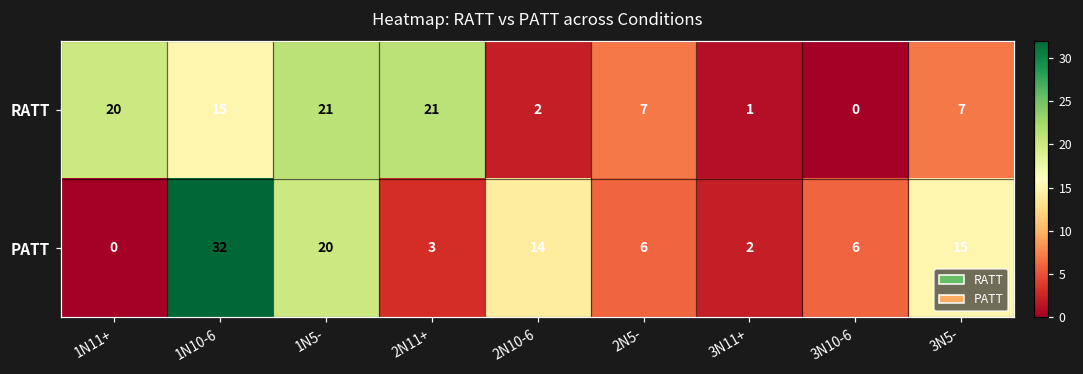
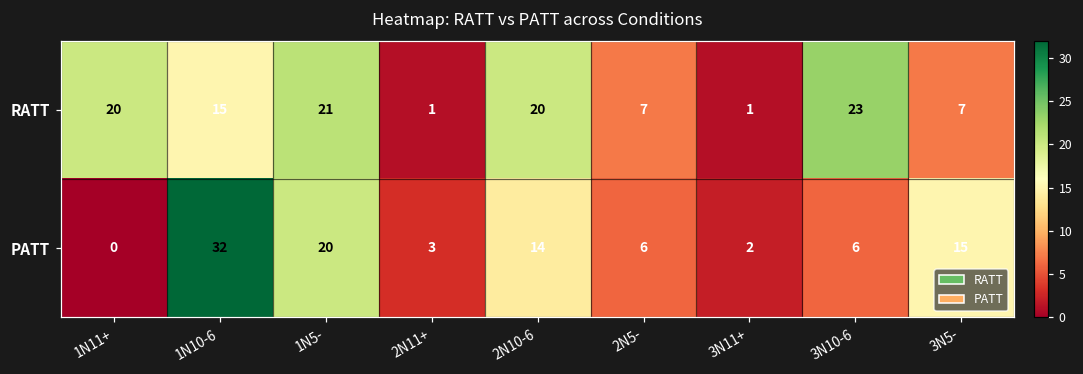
  {
    "RATT": {
      "1N11+": 20,
      "1N10-6": 15,
      "1N5-": 21,
-     "2N11+": 21,
-     "2N10-6": 2,
+     "2N11+": 1,
+     "2N10-6": 20,
      "2N5-": 7,
      "3N11+": 1,
-     "3N10-6": 0,
+     "3N10-6": 23,
      "3N5-": 7
    },
    "PATT": {
      "1N11+": 0,
      "1N10-6": 32,
      "1N5-": 20,
      "2N11+": 3,
      "2N10-6": 14,
      "2N5-": 6,
      "3N11+": 2,
      "3N10-6": 6,
      "3N5-": 15
    }
  }
